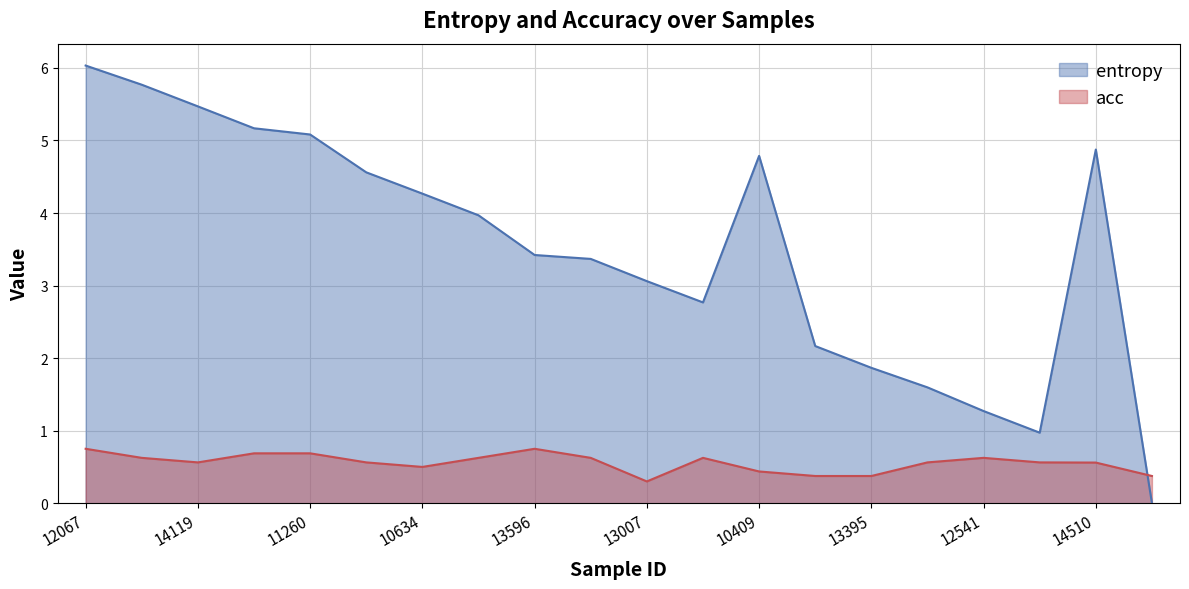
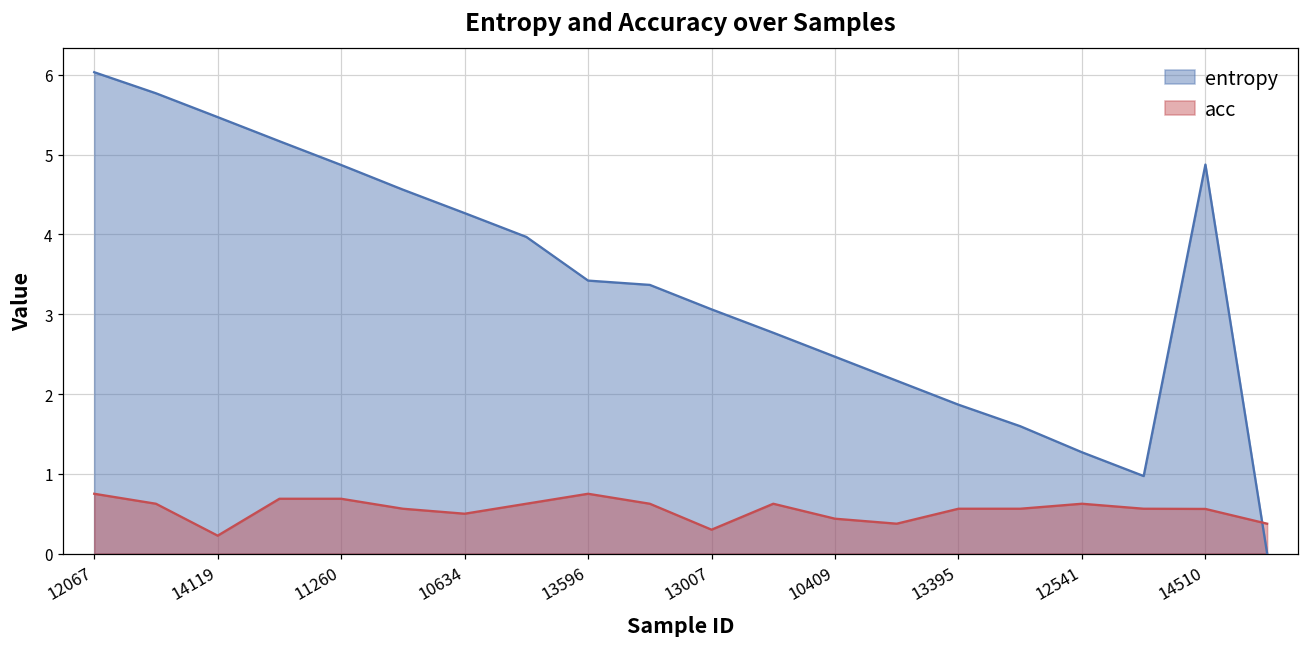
  {
    "entropy": {
      "12067": 6.0,
      "14119": 5.5,
-     "11260": 5.1,
+     "11260": 4.9,
      "10634": 4.3,
      "13596": 3.4,
      "13007": 3.1,
-     "10409": 4.8,
+     "10409": 2.5,
      "13395": 1.9,
      "12541": 1.3,
      "14510": 4.9
    },
    "acc": {
      "12067": 0.8,
-     "14119": 0.6,
+     "14119": 0.2,
      "11260": 0.7,
      "10634": 0.5,
      "13596": 0.8,
      "13007": 0.3,
      "10409": 0.4,
-     "13395": 0.4,
+     "13395": 0.6,
      "12541": 0.6,
      "14510": 0.6
    }
  }
